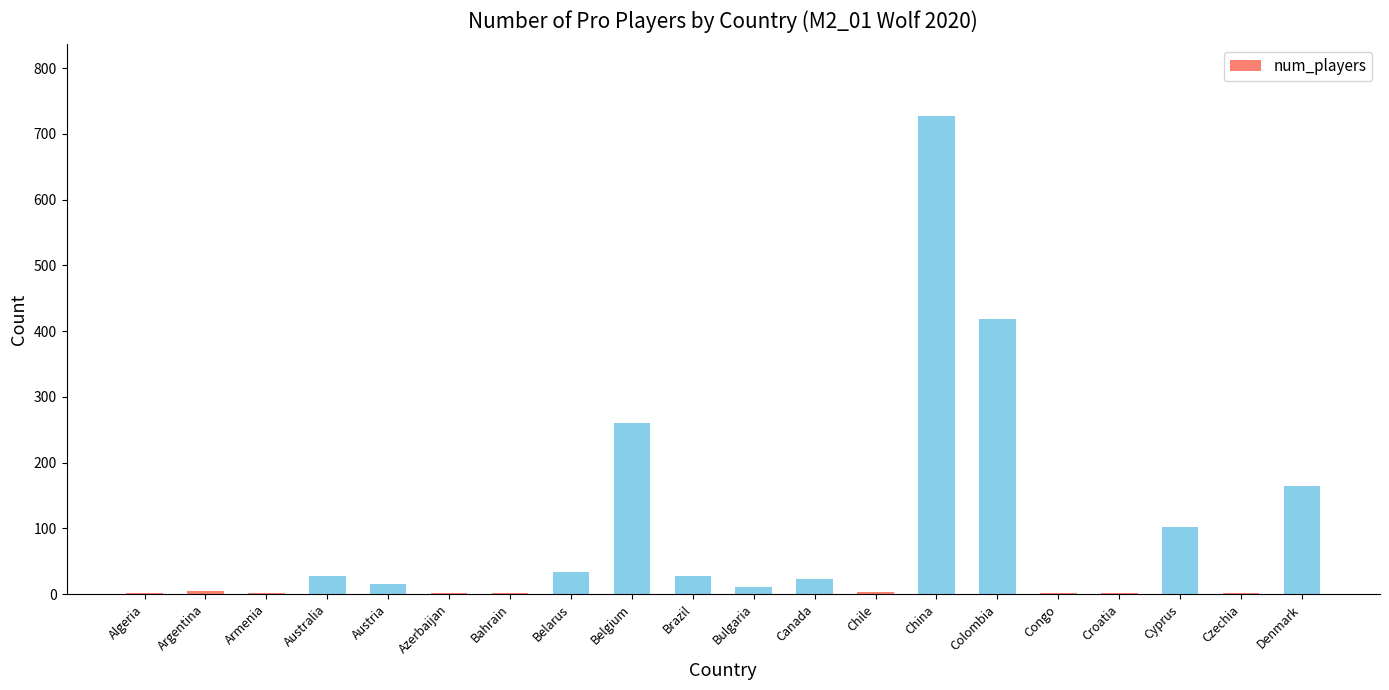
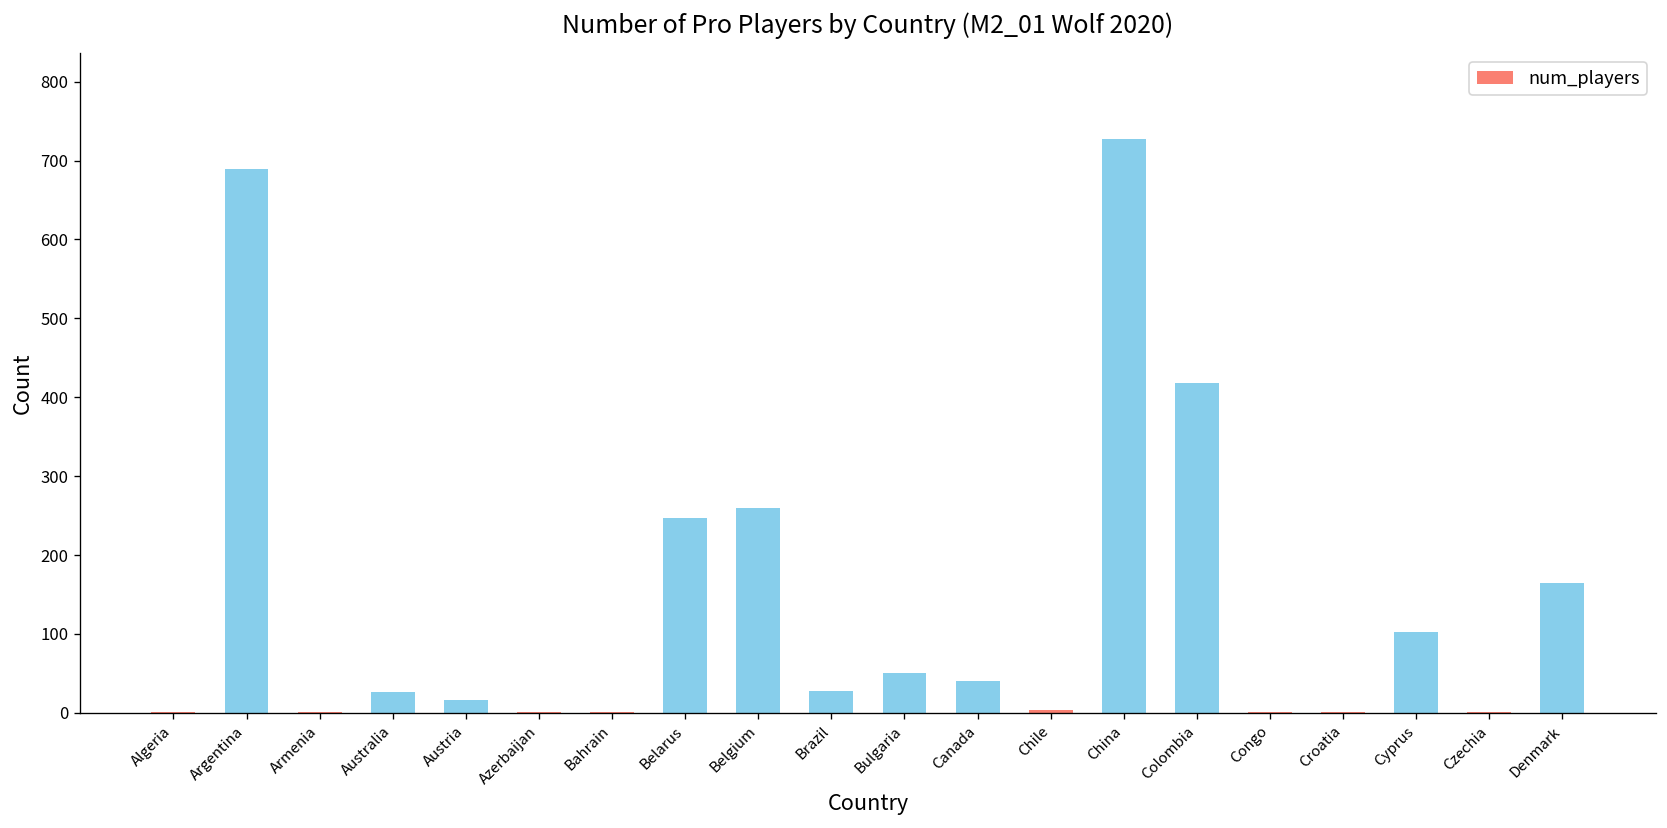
  {
-   "Argentina": 0,
+   "Argentina": 690,
    "Australia": 30,
    "Austria": 20,
-   "Belarus": 30,
+   "Belarus": 250,
    "Belgium": 260,
    "Brazil": 30,
-   "Bulgaria": 10,
-   "Canada": 20,
+   "Bulgaria": 50,
+   "Canada": 40,
    "China": 730,
    "Colombia": 420,
    "Cyprus": 100,
    "Denmark": 160
  }
